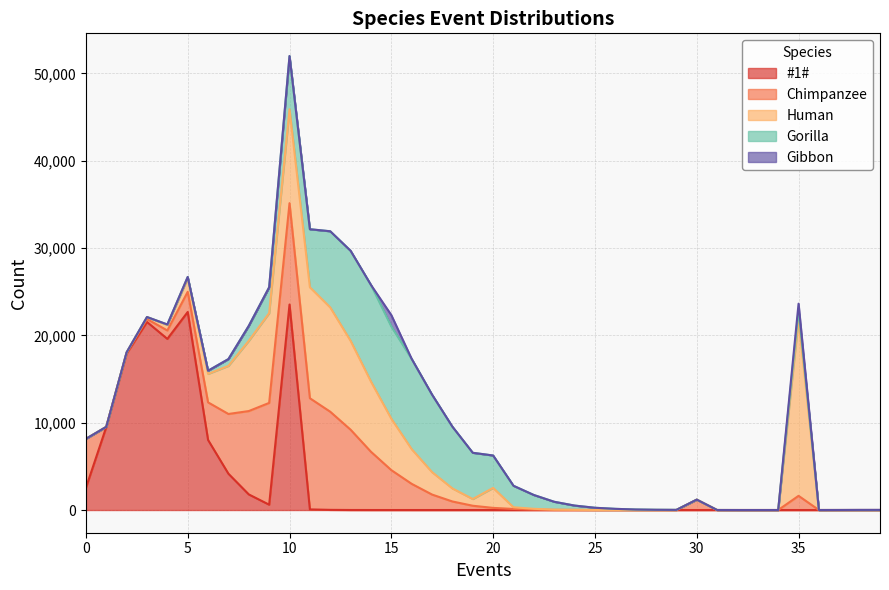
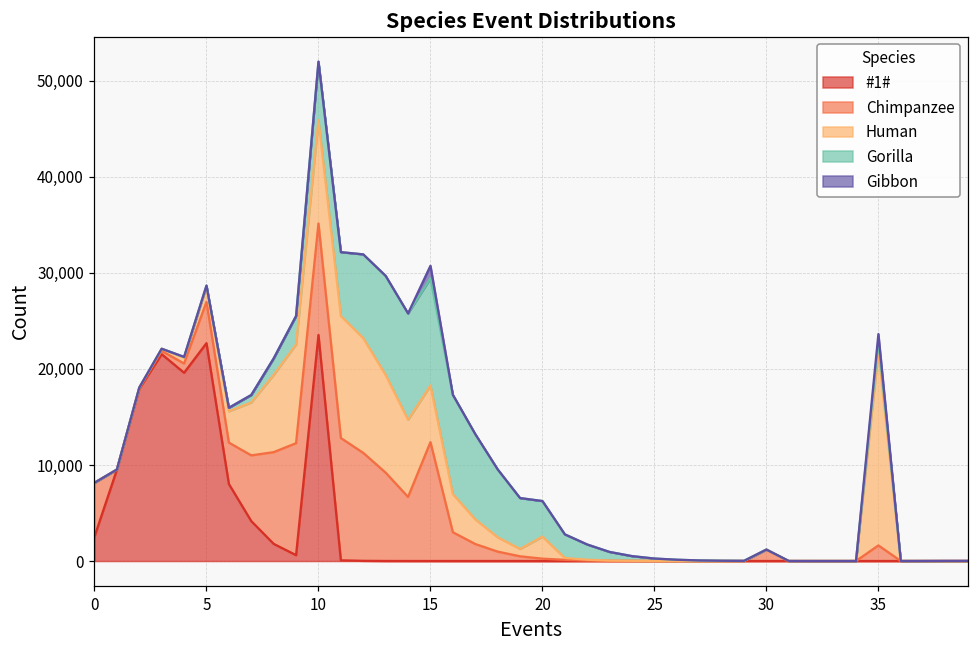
  {
    "#1#": {
      "0": "3,000",
      "5": "23,000",
      "10": "24,000",
      "15": "0",
      "30": "0",
      "35": "0"
    },
    "Chimpanzee": {
-     "5": "2,000",
+     "5": "4,000",
      "10": "12,000",
-     "15": "5,000",
+     "15": "12,000",
      "35": "2,000"
    },
    "Human": {
      "10": "11,000",
      "15": "6,000",
      "20": "2,000",
      "35": "20,000"
    },
    "Gorilla": {
-     "15": "10,600",
+     "15": "11,200",
      "35": "1,000"
    },
    "Gibbon": {
      "15": "1,000",
      "35": "1,000"
    }
  }
